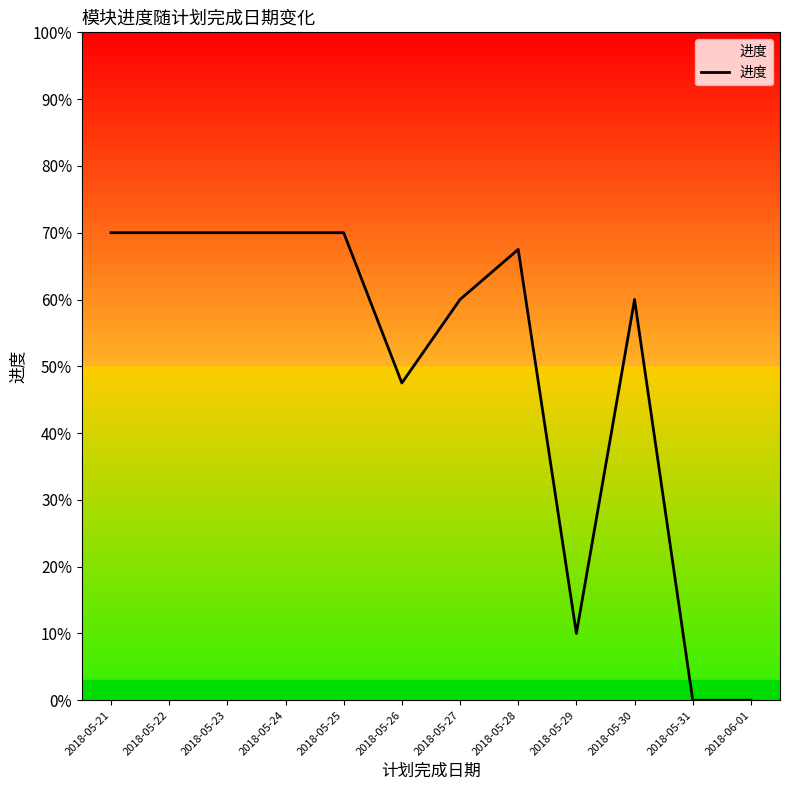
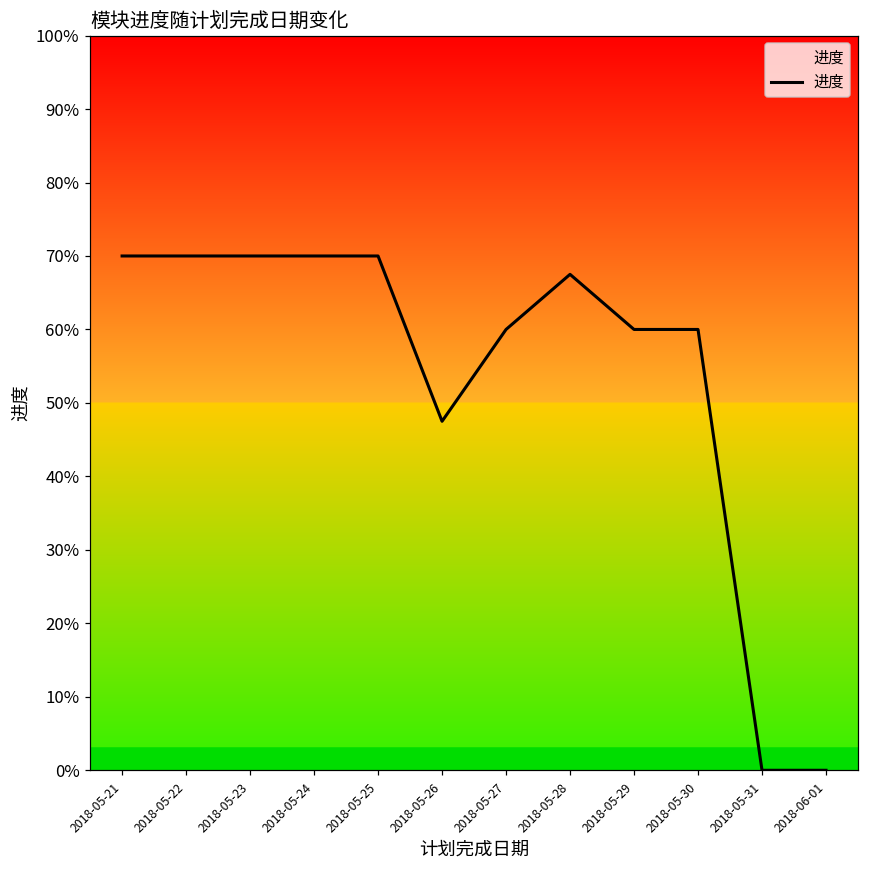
  {
    "2018-05-21": "70%",
    "2018-05-22": "70%",
    "2018-05-23": "70%",
    "2018-05-24": "70%",
    "2018-05-25": "70%",
    "2018-05-26": "48%",
    "2018-05-27": "60%",
    "2018-05-28": "68%",
-   "2018-05-29": "10%",
+   "2018-05-29": "60%",
    "2018-05-30": "60%"
  }
